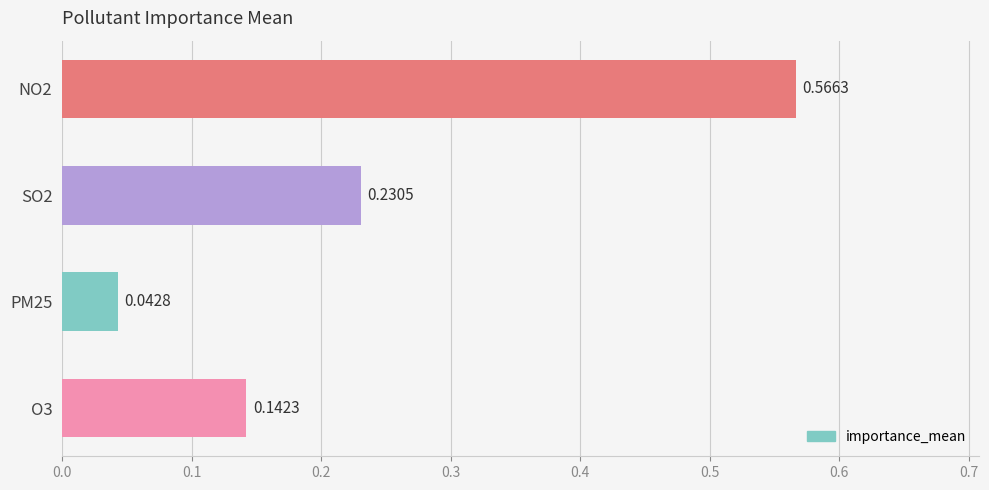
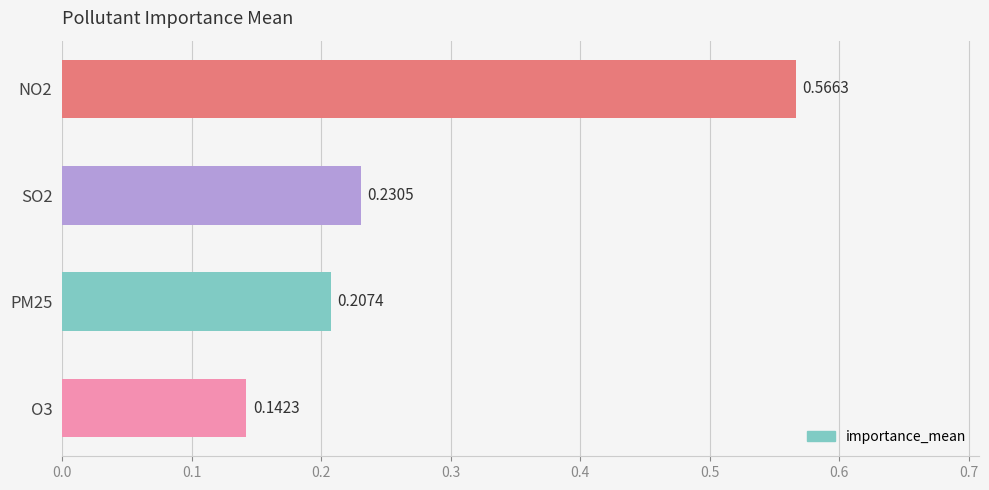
  {
    "NO2": 0.5663,
    "SO2": 0.2305,
-   "PM25": 0.0428,
+   "PM25": 0.2074,
    "O3": 0.1423
  }
